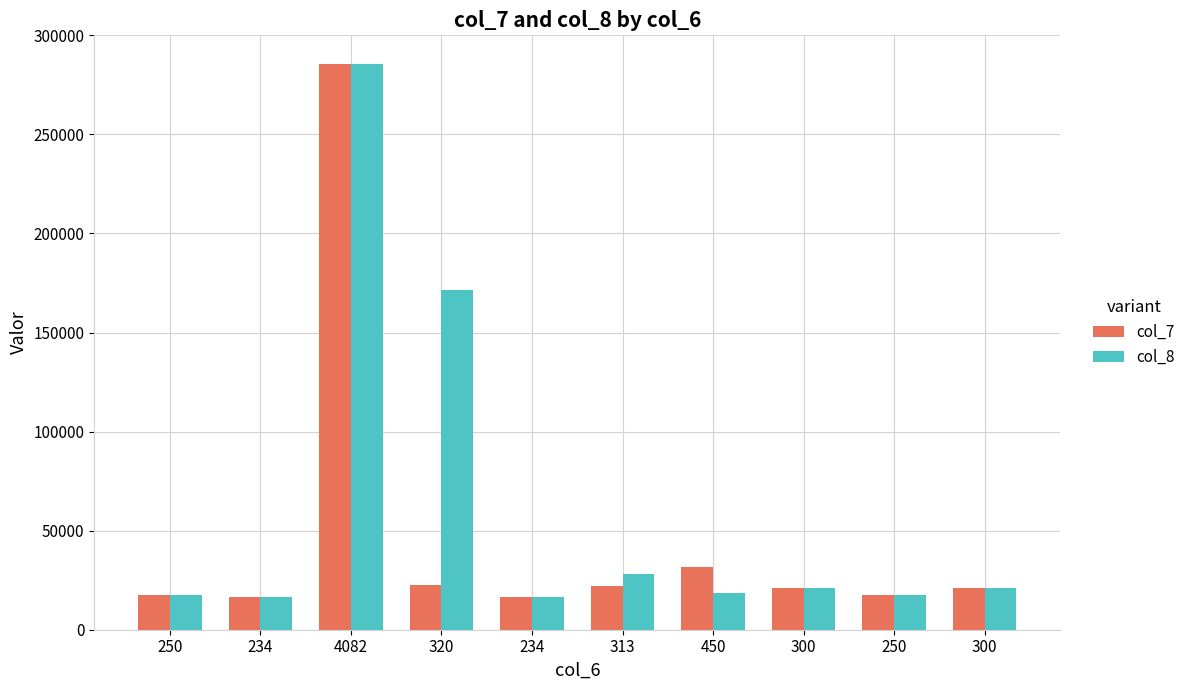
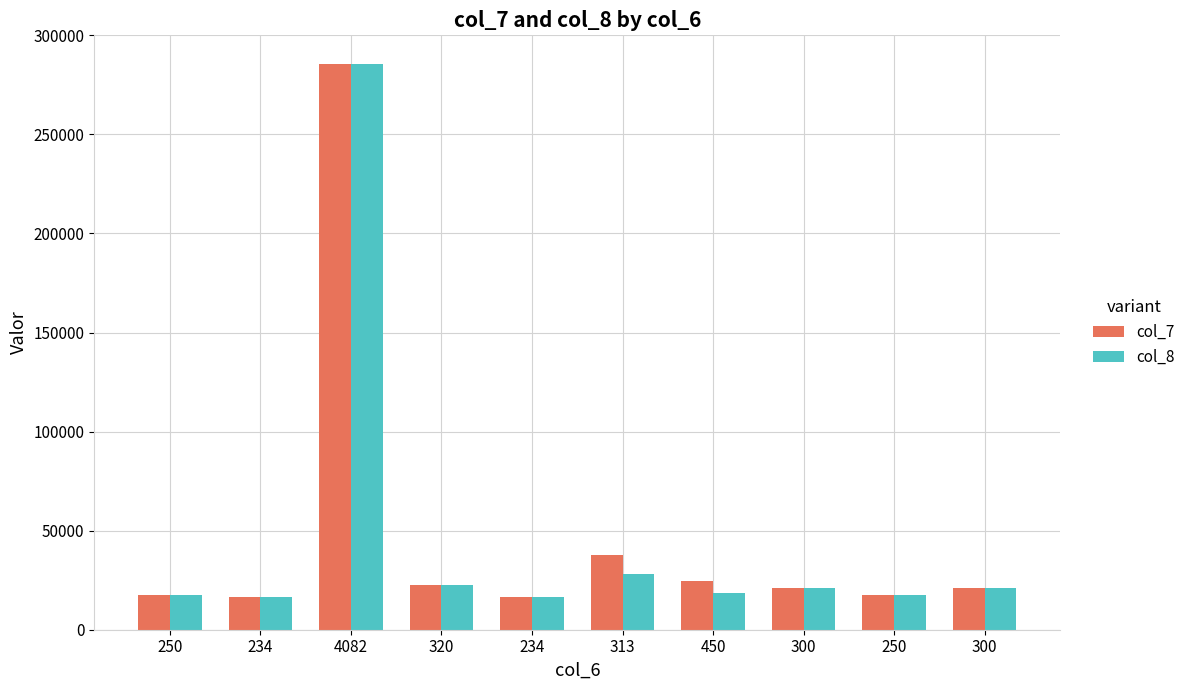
  {
    "col_7": {
      "4082": 286000,
      "320": 22000,
-     "313": 22000,
-     "450": 32000
+     "313": 38000,
+     "450": 25000
    },
    "col_8": {
      "4082": 286000,
-     "320": 172000,
+     "320": 22000,
      "313": 28000,
      "450": 19000
    }
  }
